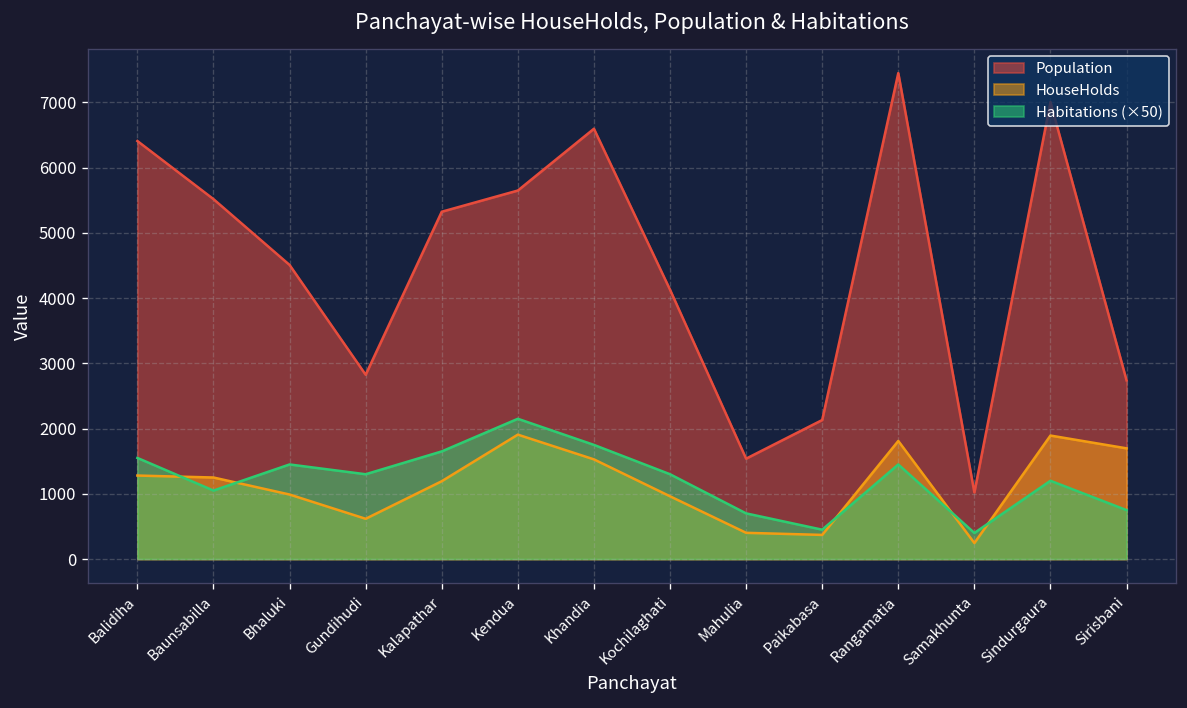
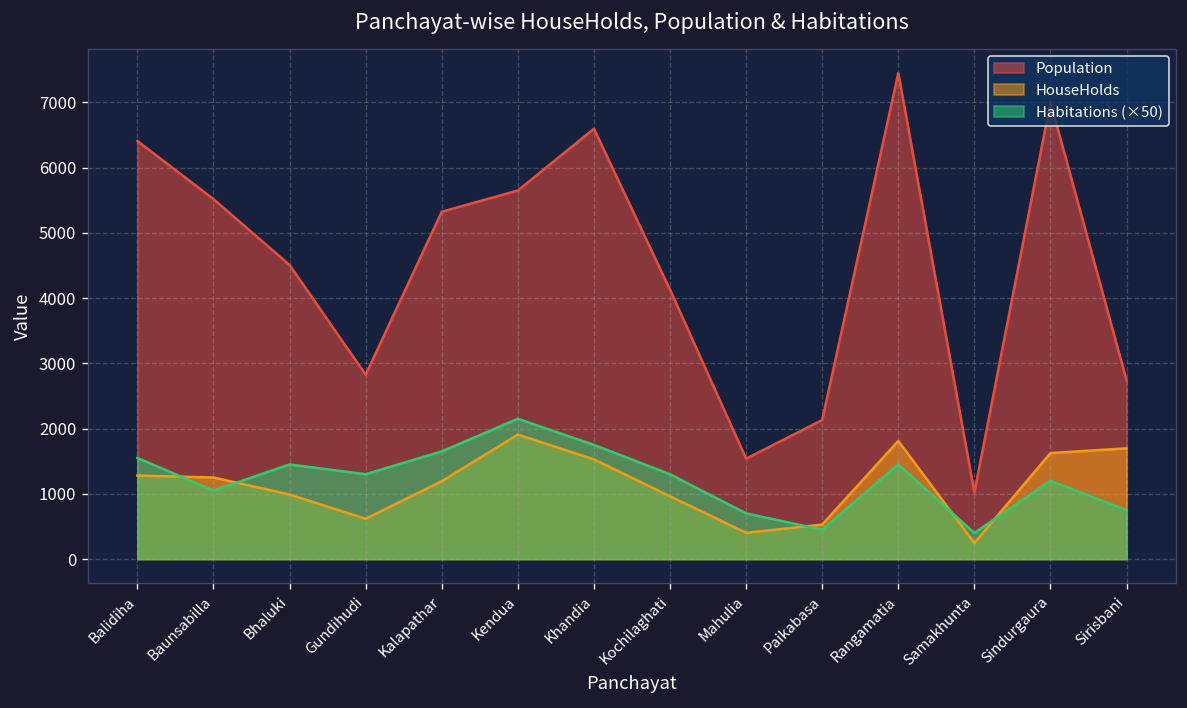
  {
    "Population": {
      "Balidiha": 6400,
      "Baunsabilla": 5500,
      "Bhaluki": 4500,
      "Gundihudi": 2800,
      "Kalapathar": 5300,
      "Kendua": 5600,
      "Khandia": 6600,
      "Kochilaghati": 4100,
      "Mahulia": 1500,
      "Paikabasa": 2100,
      "Rangamatia": 7400,
      "Samakhunta": 1000,
      "Sirisbani": 2700
    },
    "HouseHolds": {
      "Balidiha": 1300,
      "Baunsabilla": 1300,
      "Bhaluki": 1000,
      "Gundihudi": 600,
      "Kalapathar": 1200,
      "Kendua": 1900,
      "Khandia": 1500,
      "Kochilaghati": 1000,
      "Mahulia": 400,
-     "Paikabasa": 400,
+     "Paikabasa": 500,
      "Rangamatia": 1800,
      "Samakhunta": 200,
-     "Sindurgaura": 1900,
+     "Sindurgaura": 1600,
      "Sirisbani": 1700
    },
    "Habitations (×50)": {
      "Balidiha": 1600,
      "Baunsabilla": 1100,
      "Bhaluki": 1500,
      "Gundihudi": 1300,
      "Kalapathar": 1700,
      "Kendua": 2200,
      "Khandia": 1800,
      "Kochilaghati": 1300,
      "Mahulia": 700,
      "Paikabasa": 500,
      "Rangamatia": 1500,
      "Samakhunta": 400,
      "Sindurgaura": 1200,
      "Sirisbani": 800
    }
  }
